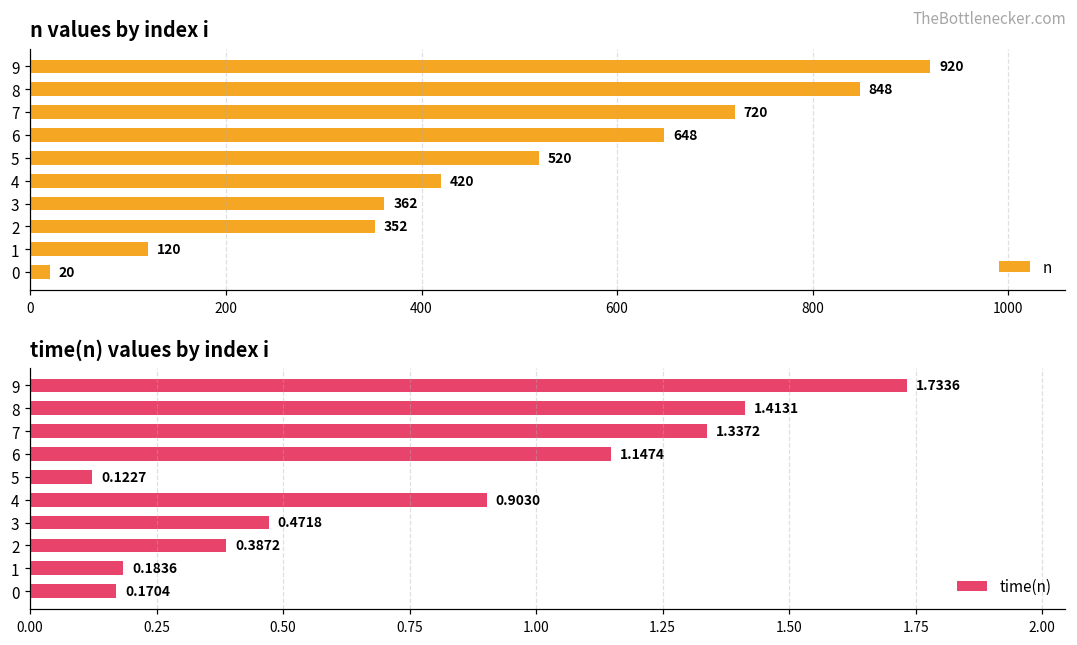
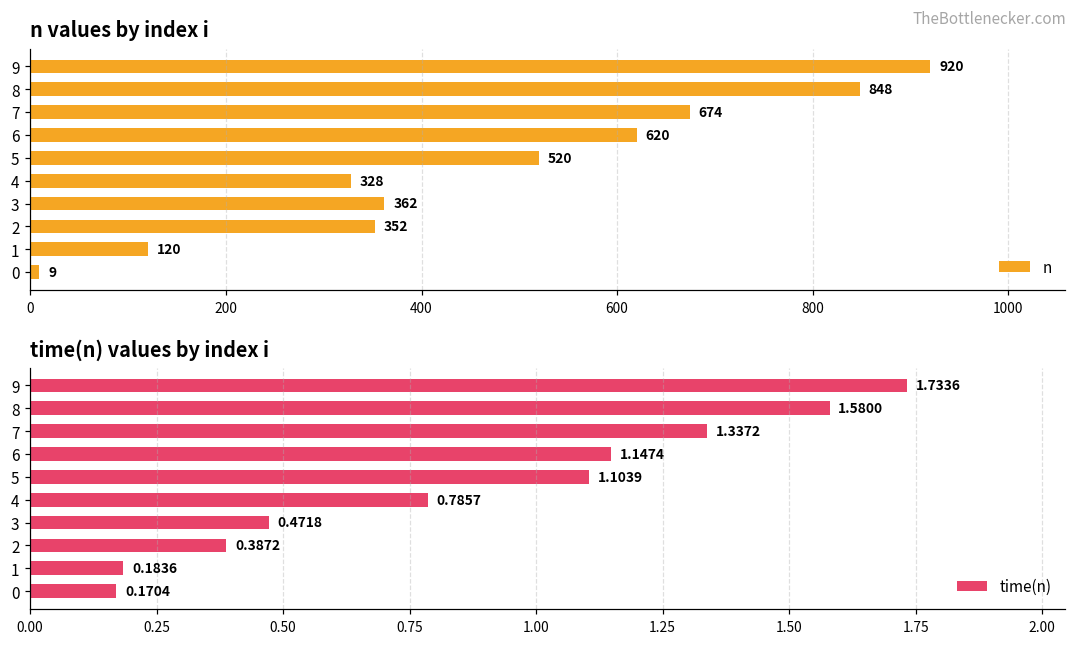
  {
    "n values by index i": {
      "9": 920,
      "8": 848,
-     "7": 720,
-     "6": 648,
+     "7": 674,
+     "6": 620,
      "5": 520,
-     "4": 420,
+     "4": 328,
      "3": 362,
      "2": 352,
      "1": 120,
-     "0": 20
+     "0": 9
    },
    "time(n) values by index i": {
      "9": 1.7336,
-     "8": 1.4131,
+     "8": 1.5800,
      "7": 1.3372,
      "6": 1.1474,
-     "5": 0.1227,
-     "4": 0.9030,
+     "5": 1.1039,
+     "4": 0.7857,
      "3": 0.4718,
      "2": 0.3872,
      "1": 0.1836,
      "0": 0.1704
    }
  }
